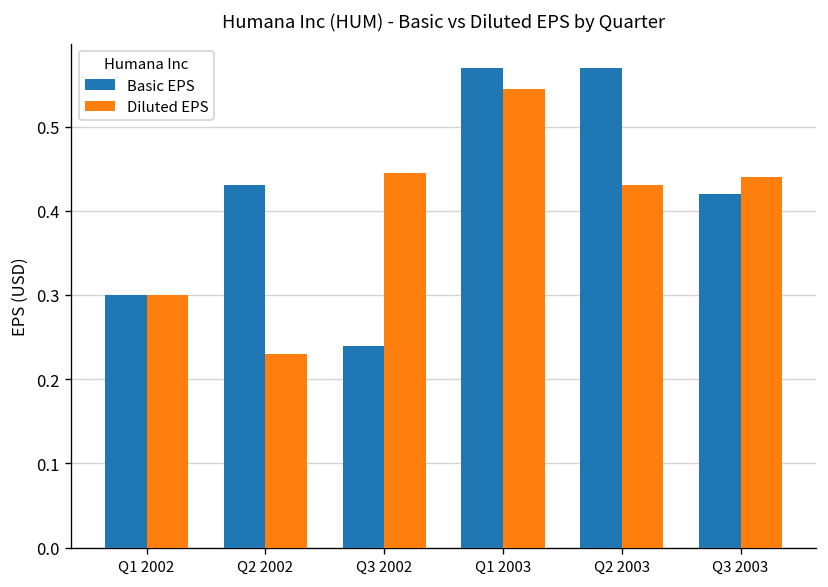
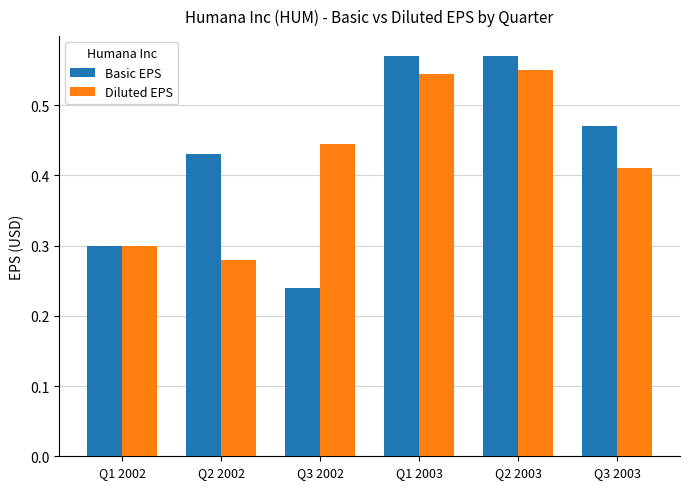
  {
    "Basic EPS": {
      "Q1 2002": 0.30,
      "Q2 2002": 0.43,
      "Q3 2002": 0.24,
      "Q1 2003": 0.57,
      "Q2 2003": 0.57,
-     "Q3 2003": 0.42
+     "Q3 2003": 0.47
    },
    "Diluted EPS": {
      "Q1 2002": 0.30,
-     "Q2 2002": 0.23,
+     "Q2 2002": 0.28,
      "Q3 2002": 0.45,
      "Q1 2003": 0.55,
-     "Q2 2003": 0.43,
-     "Q3 2003": 0.44
+     "Q2 2003": 0.55,
+     "Q3 2003": 0.41
    }
  }
